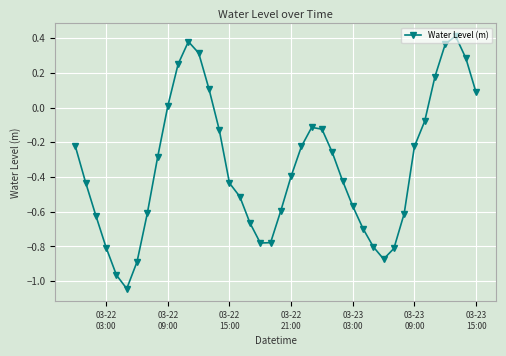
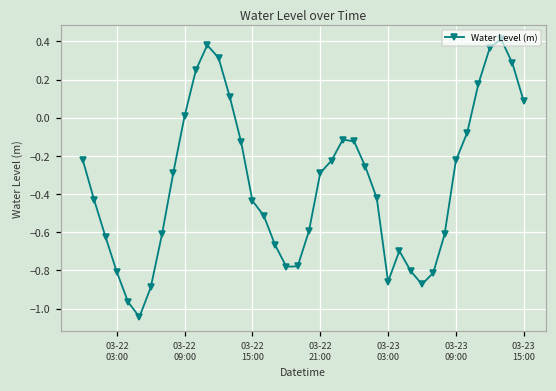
  {
    "03-22 03:00": -0.81,
    "03-22 09:00": 0.01,
    "03-22 15:00": -0.44,
-   "03-22 21:00": -0.40,
-   "03-23 03:00": -0.57,
+   "03-22 21:00": -0.29,
+   "03-23 03:00": -0.86,
    "03-23 09:00": -0.22,
    "03-23 15:00": 0.09
  }
